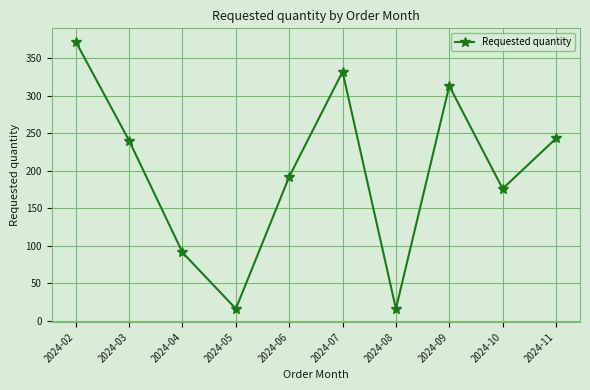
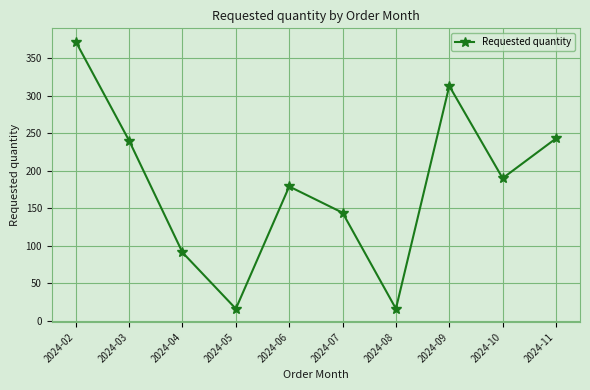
  {
    "2024-02": 370,
    "2024-03": 240,
    "2024-04": 90,
    "2024-05": 20,
-   "2024-06": 190,
-   "2024-07": 330,
+   "2024-06": 180,
+   "2024-07": 140,
    "2024-08": 20,
    "2024-09": 310,
-   "2024-10": 180,
+   "2024-10": 190,
    "2024-11": 240
  }
